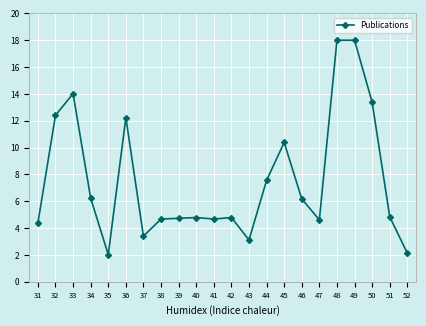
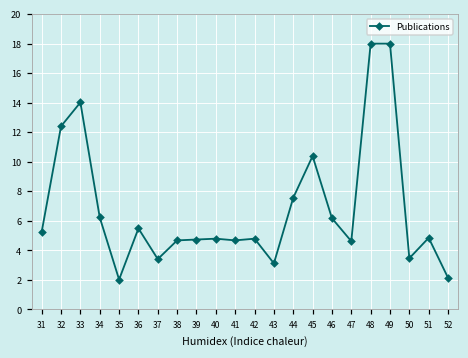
  {
-   "31": 4.4,
+   "31": 5.3,
    "32": 12.4,
    "33": 14.0,
    "34": 6.2,
    "35": 2.0,
-   "36": 12.2,
+   "36": 5.5,
    "37": 3.4,
    "38": 4.7,
    "39": 4.7,
    "40": 4.8,
    "41": 4.7,
    "42": 4.8,
    "43": 3.1,
    "44": 7.6,
    "45": 10.4,
    "46": 6.2,
    "47": 4.6,
    "48": 18.0,
    "49": 18.0,
-   "50": 13.4,
+   "50": 3.5,
    "51": 4.8,
    "52": 2.1
  }
